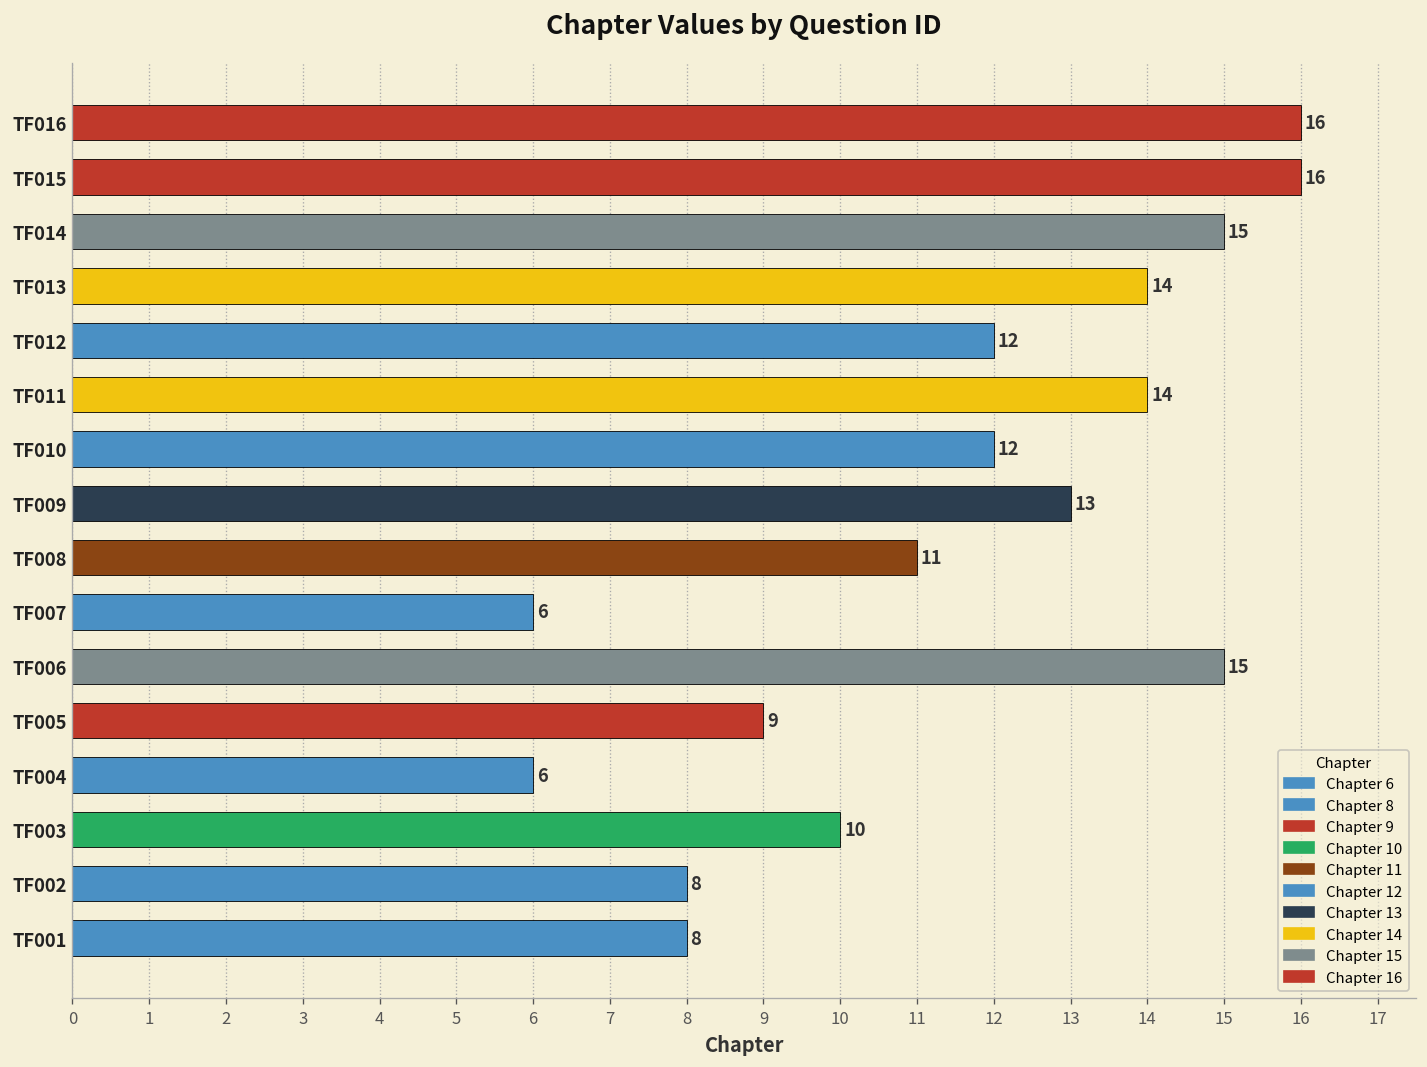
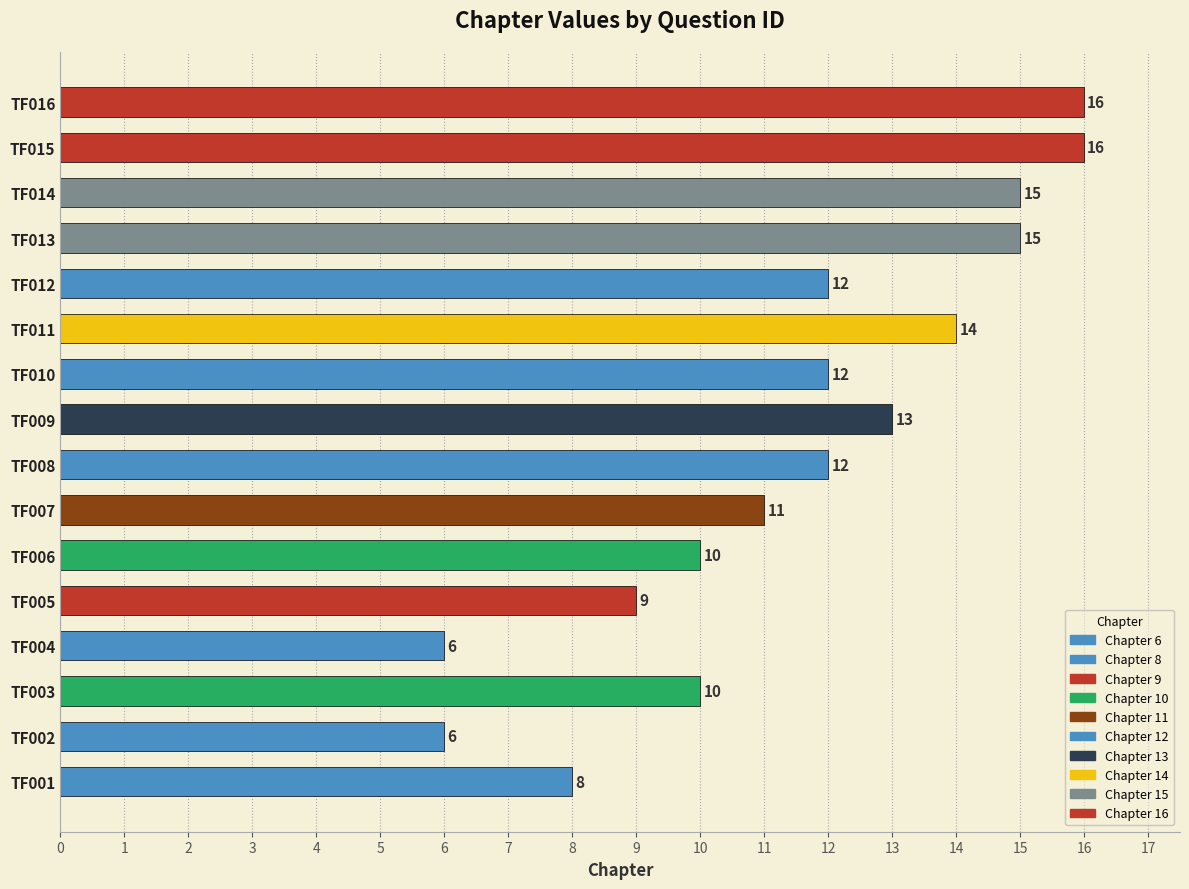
  {
    "TF016": 16,
    "TF015": 16,
    "TF014": 15,
-   "TF013": 14,
+   "TF013": 15,
    "TF012": 12,
    "TF011": 14,
    "TF010": 12,
    "TF009": 13,
-   "TF008": 11,
-   "TF007": 6,
-   "TF006": 15,
+   "TF008": 12,
+   "TF007": 11,
+   "TF006": 10,
    "TF005": 9,
    "TF004": 6,
    "TF003": 10,
-   "TF002": 8,
+   "TF002": 6,
    "TF001": 8
  }
